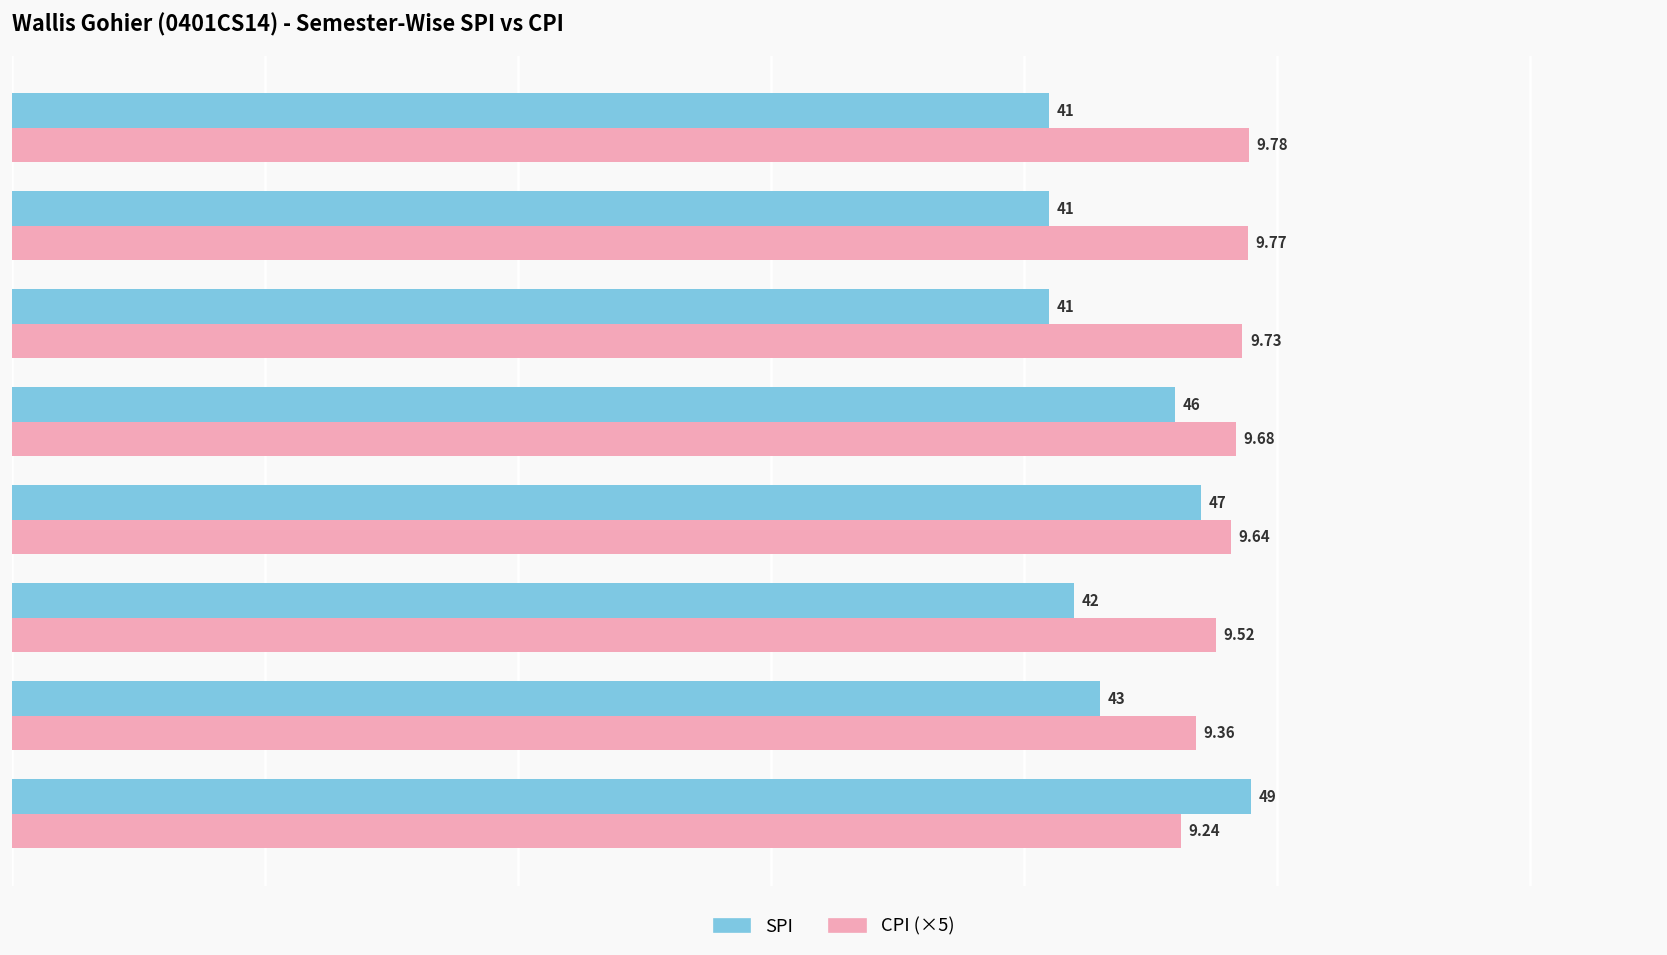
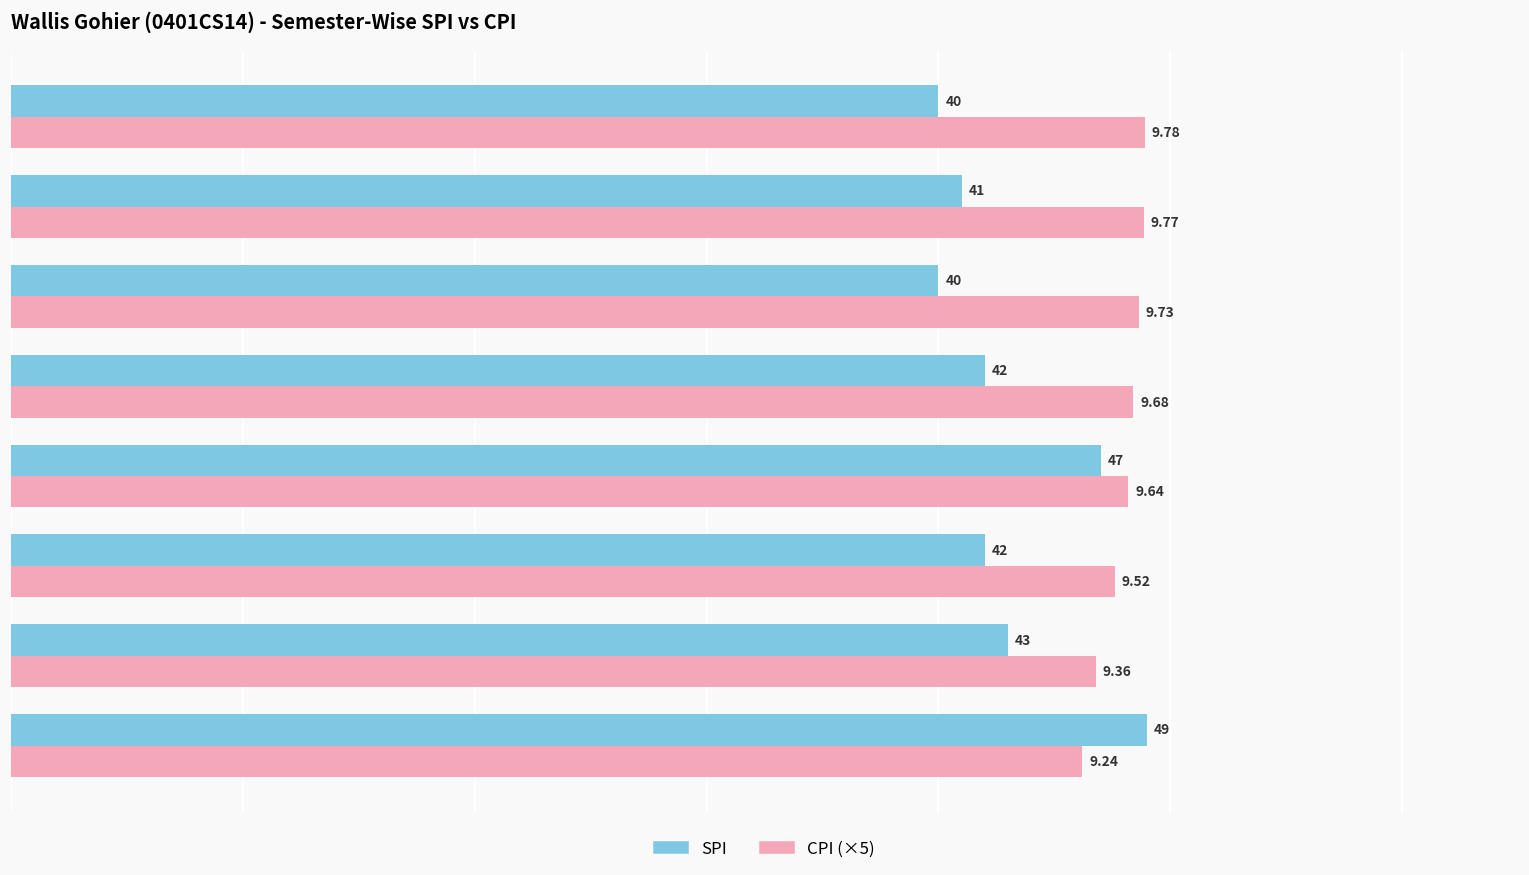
  {
    "SPI": {
-     "Semester 8": 41,
+     "Semester 8": 40,
      "Semester 7": 41,
-     "Semester 6": 41,
-     "Semester 5": 46,
+     "Semester 6": 40,
+     "Semester 5": 42,
      "Semester 4": 47,
      "Semester 3": 42,
      "Semester 2": 43,
      "Semester 1": 49
    }
  }
